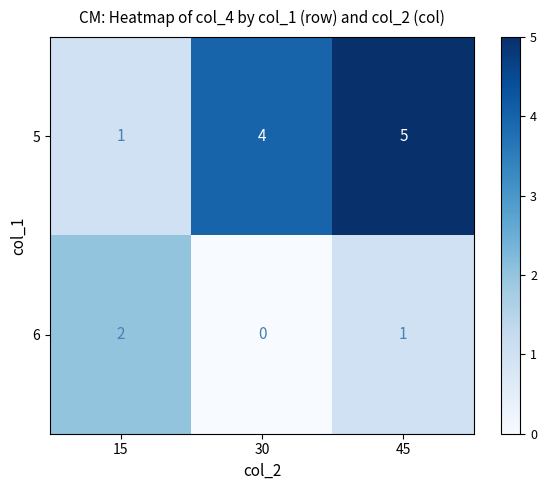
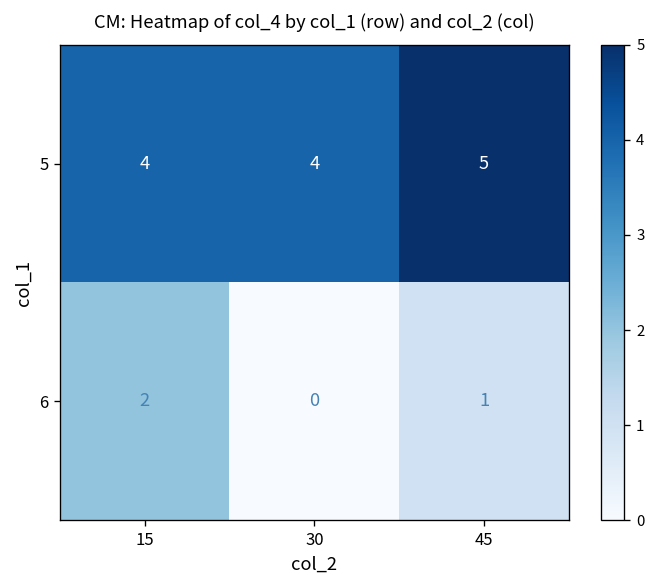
  {
    "5": {
-     "15": 1,
+     "15": 4,
      "30": 4,
      "45": 5
    },
    "6": {
      "15": 2,
      "30": 0,
      "45": 1
    }
  }
